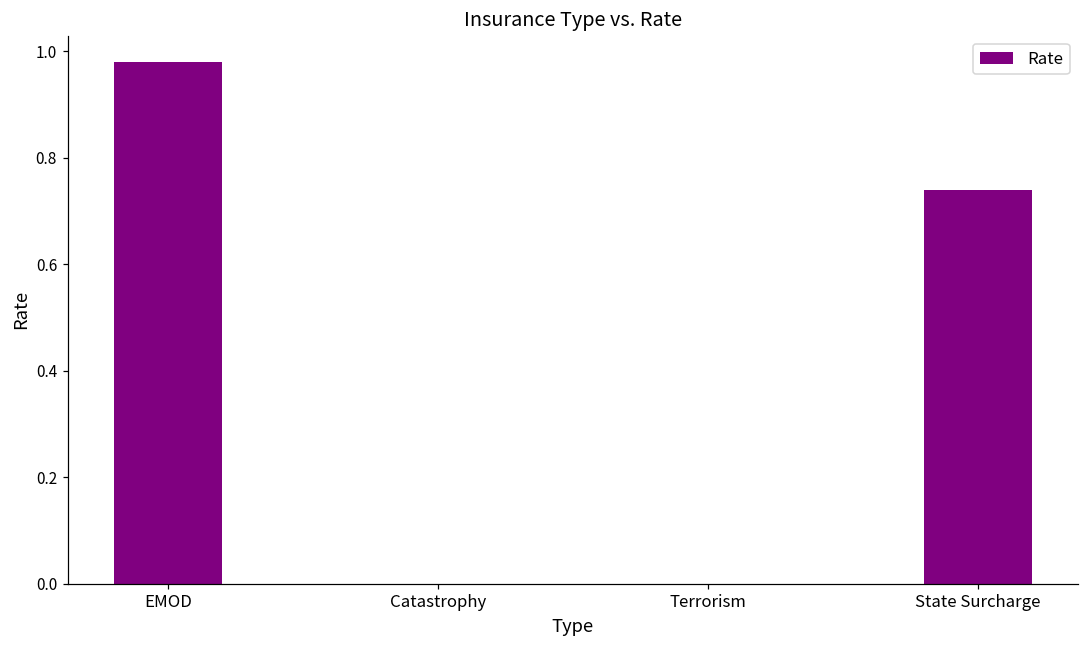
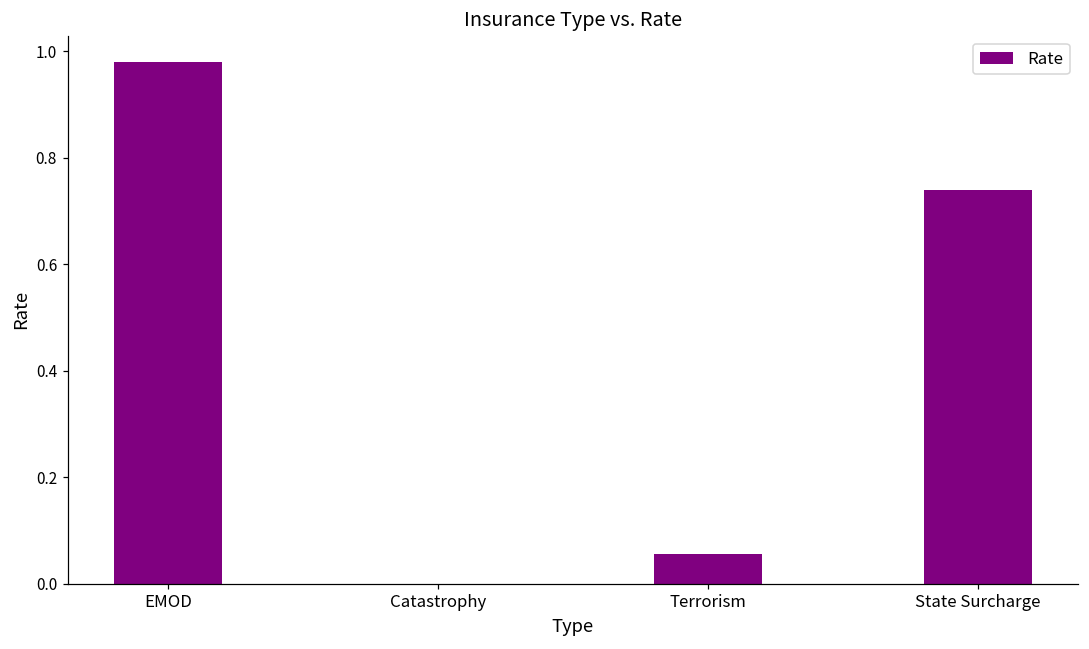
  {
    "EMOD": 0.98,
-   "Terrorism": 0.00,
+   "Terrorism": 0.06,
    "State Surcharge": 0.74
  }
